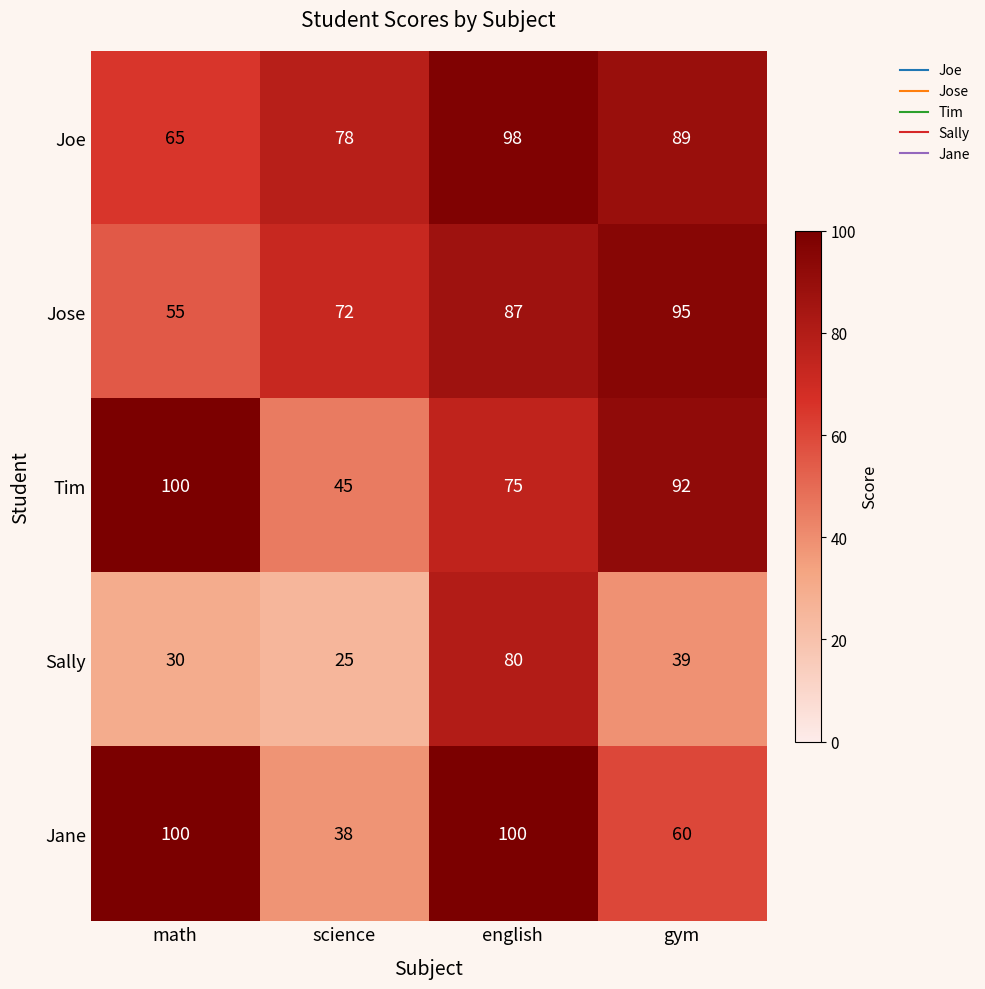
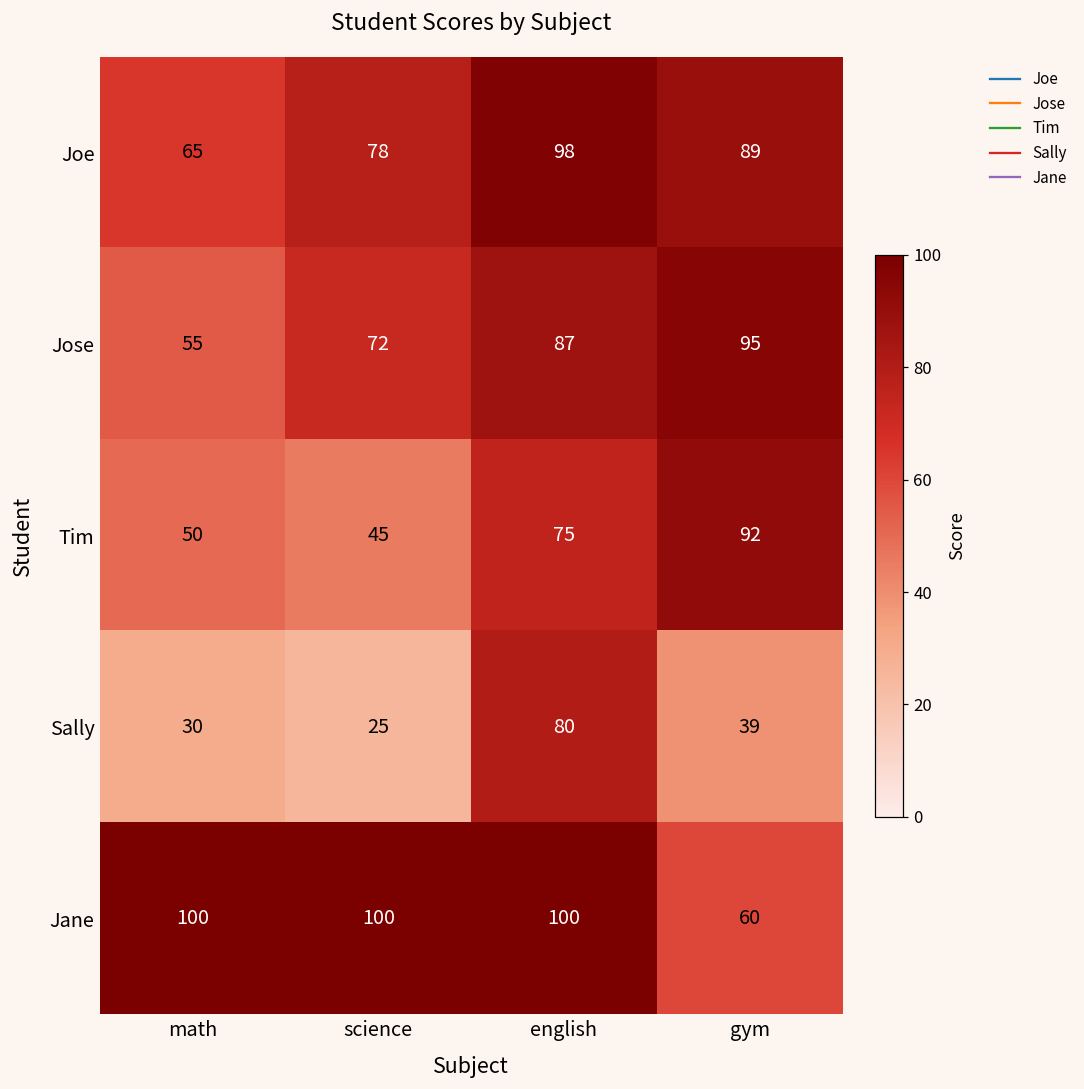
  {
    "Joe": {
      "math": 65,
      "science": 78,
      "english": 98,
      "gym": 89
    },
    "Jose": {
      "math": 55,
      "science": 72,
      "english": 87,
      "gym": 95
    },
    "Tim": {
-     "math": 100,
+     "math": 50,
      "science": 45,
      "english": 75,
      "gym": 92
    },
    "Sally": {
      "math": 30,
      "science": 25,
      "english": 80,
      "gym": 39
    },
    "Jane": {
      "math": 100,
-     "science": 38,
+     "science": 100,
      "english": 100,
      "gym": 60
    }
  }
